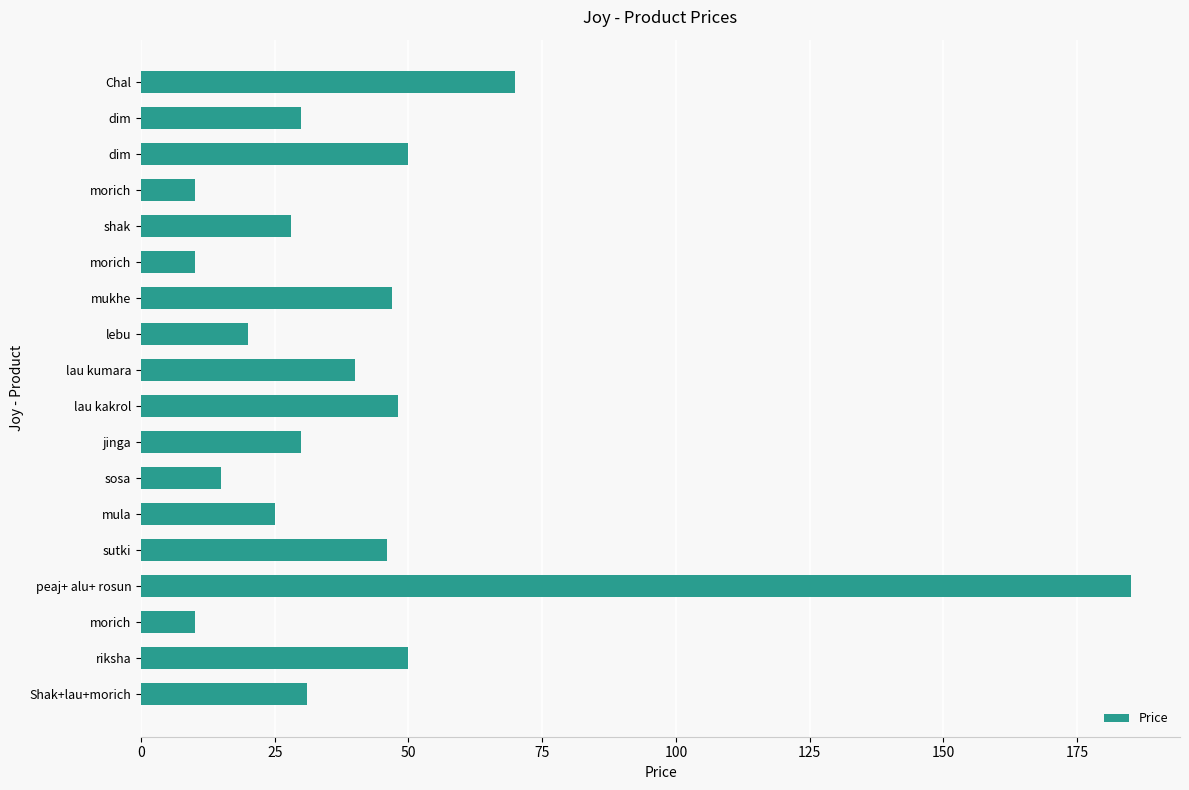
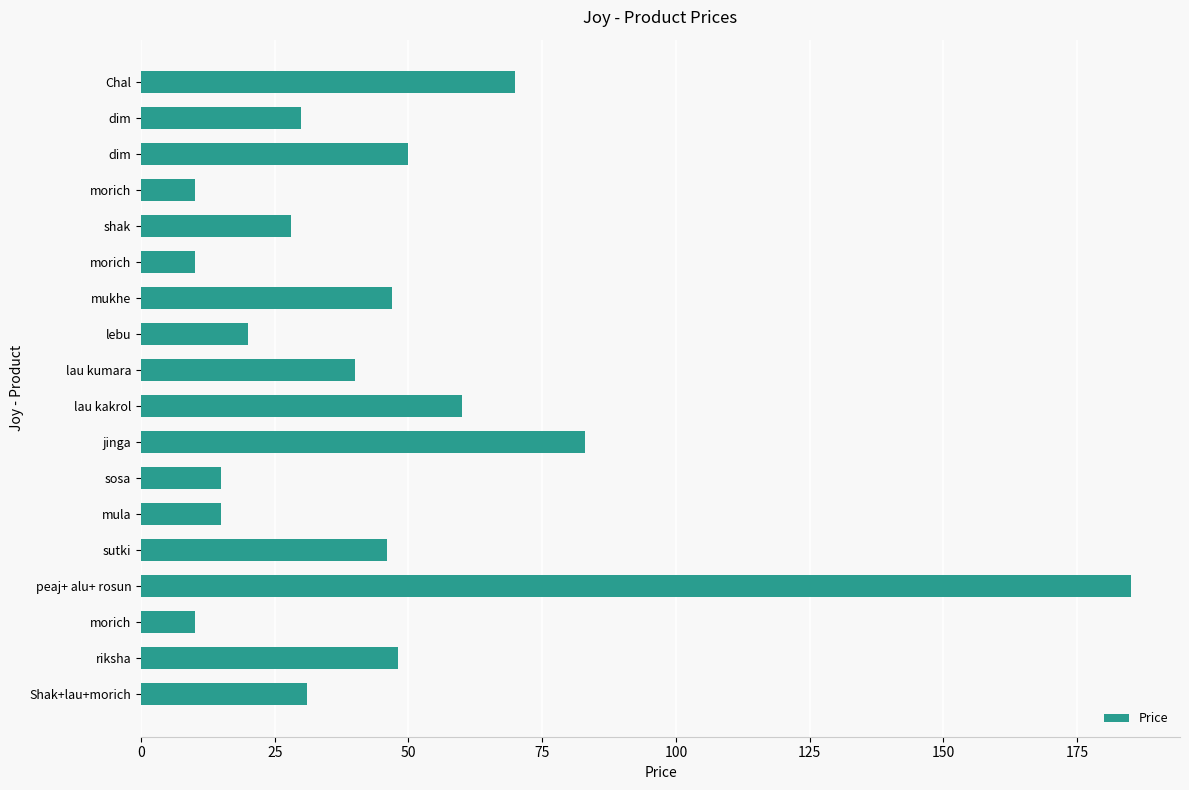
  {
    "Chal": 70,
    "shak": 28,
    "mukhe": 47,
    "lebu": 20,
    "lau kumara": 40,
-   "lau kakrol": 48,
-   "jinga": 30,
+   "lau kakrol": 60,
+   "jinga": 83,
    "sosa": 15,
-   "mula": 25,
+   "mula": 15,
    "sutki": 46,
    "peaj+ alu+ rosun": 185,
-   "riksha": 50,
+   "riksha": 48,
    "Shak+lau+morich": 31
  }
